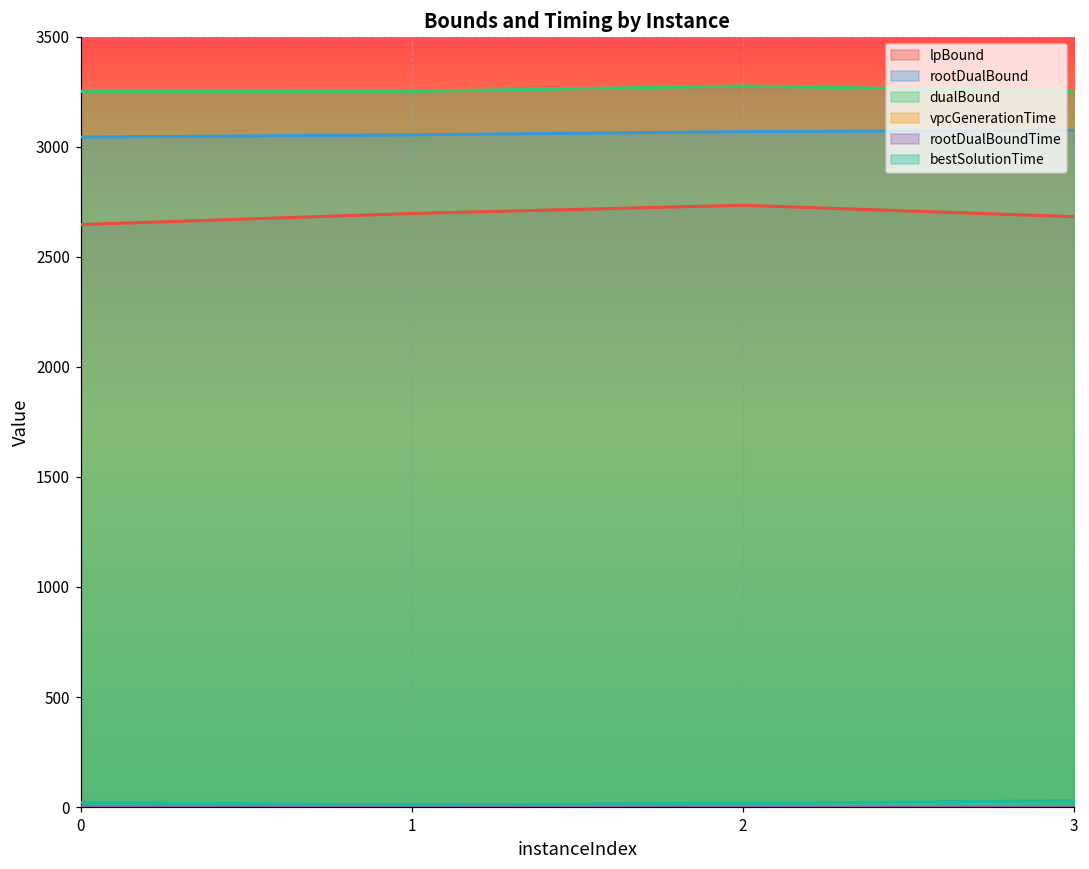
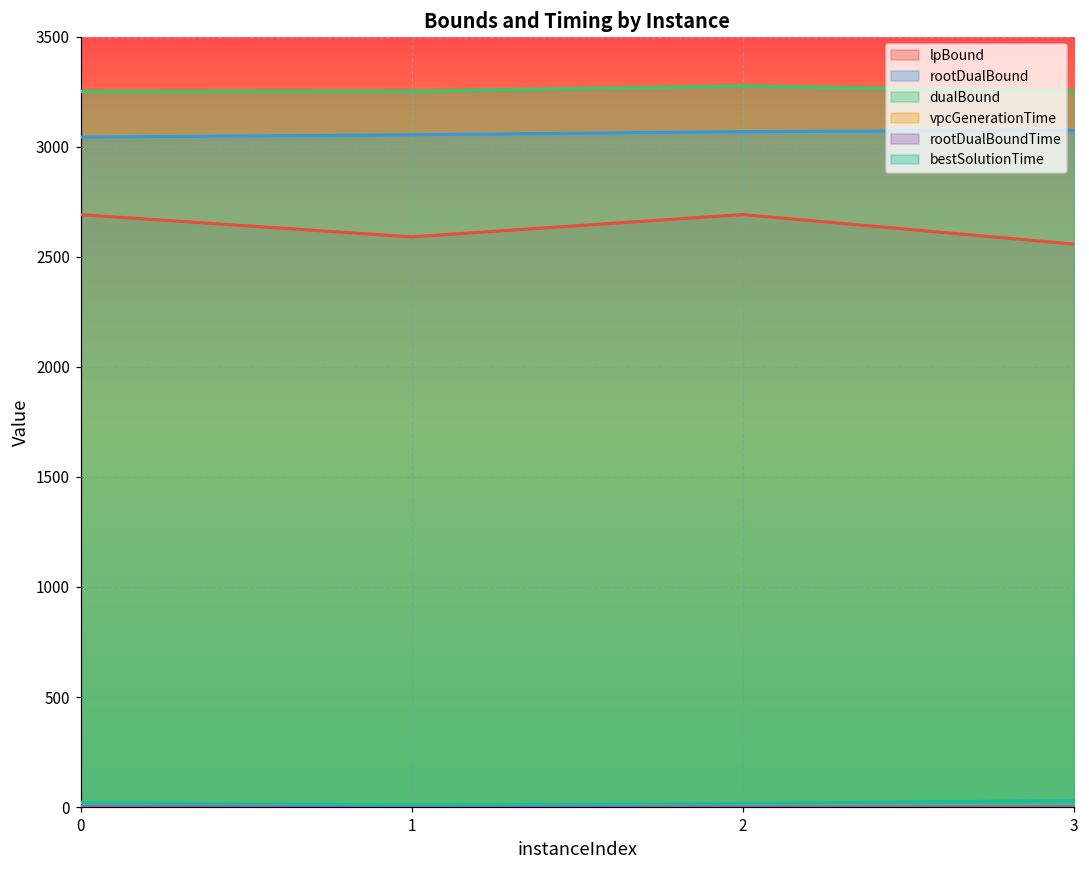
  {
    "lpBound": {
-     "0": 2650,
-     "1": 2700,
-     "2": 2730,
-     "3": 2680
+     "0": 2690,
+     "1": 2590,
+     "2": 2690,
+     "3": 2560
    },
    "rootDualBoundTime": {
      "0": 0,
      "2": 0,
      "3": 0
    }
  }
